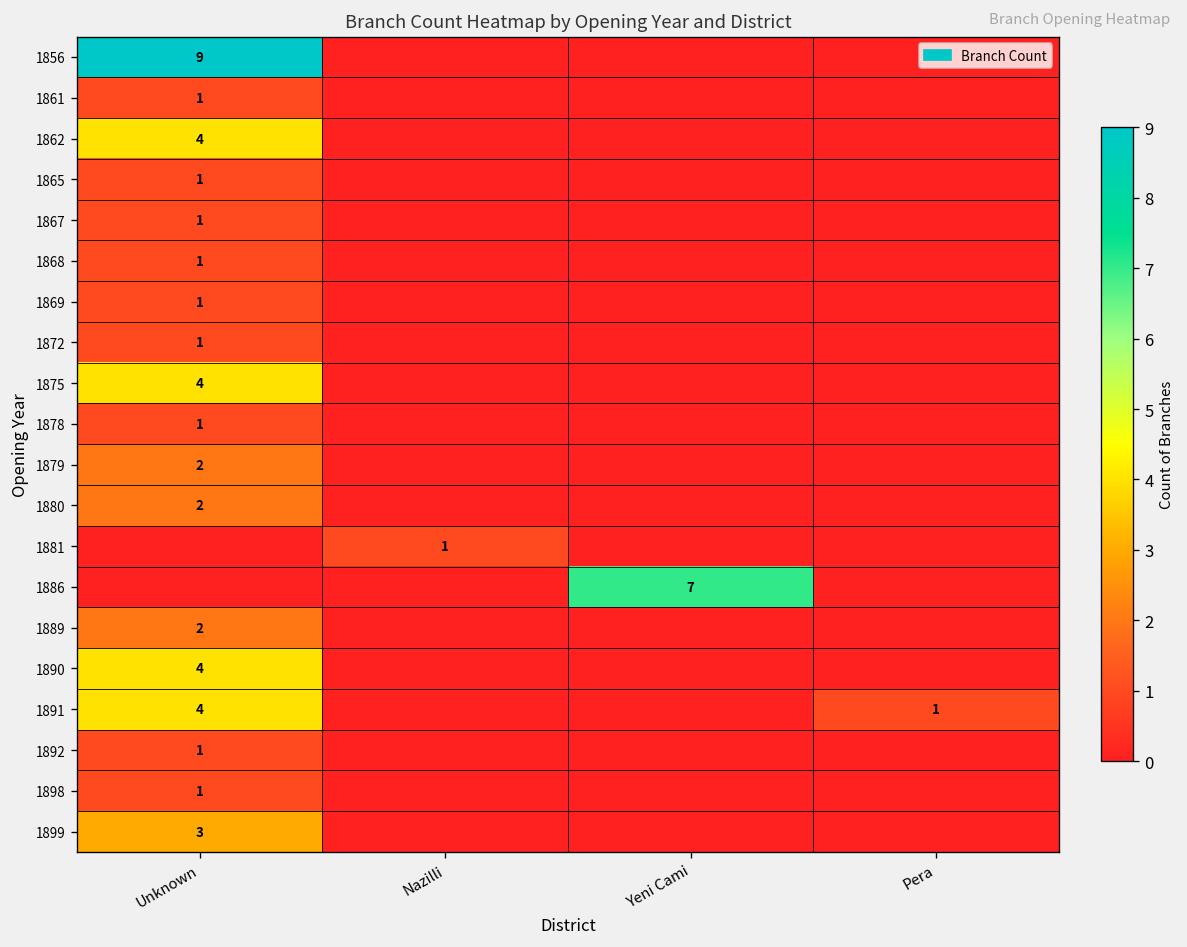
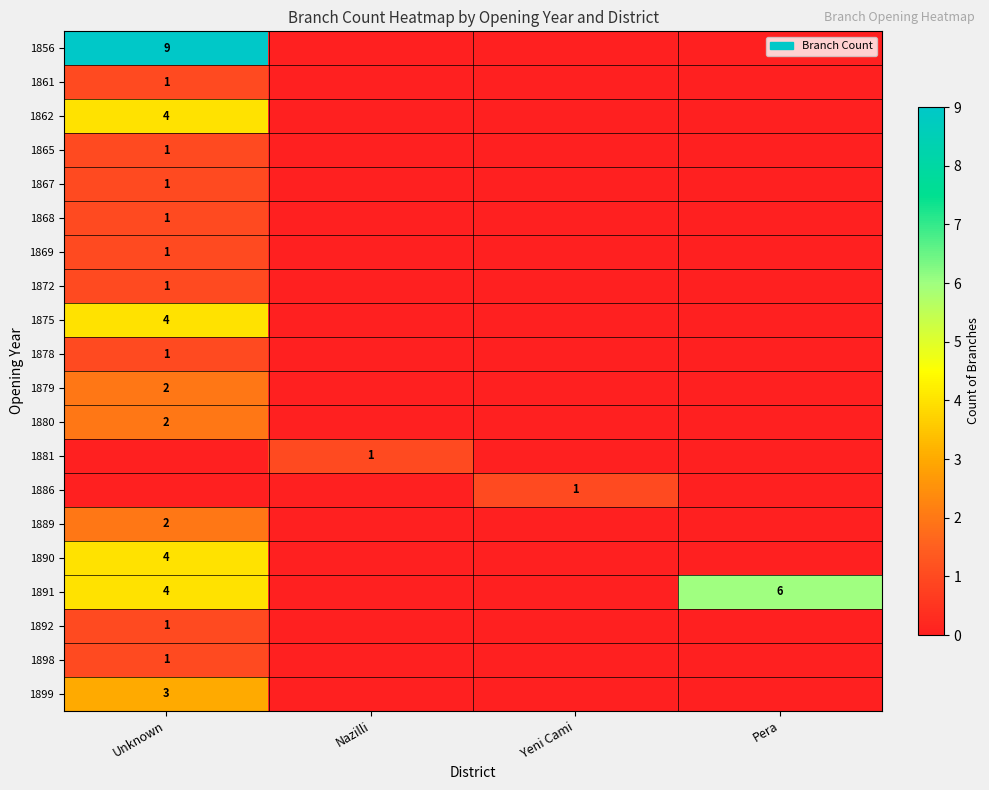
  {
    "1856": {
      "Unknown": 9
    },
    "1861": {
      "Unknown": 1
    },
    "1862": {
      "Unknown": 4
    },
    "1865": {
      "Unknown": 1
    },
    "1867": {
      "Unknown": 1
    },
    "1868": {
      "Unknown": 1
    },
    "1869": {
      "Unknown": 1
    },
    "1872": {
      "Unknown": 1
    },
    "1875": {
      "Unknown": 4
    },
    "1878": {
      "Unknown": 1
    },
    "1879": {
      "Unknown": 2
    },
    "1880": {
      "Unknown": 2
    },
    "1881": {
      "Nazilli": 1
    },
    "1886": {
-     "Yeni Cami": 7
+     "Yeni Cami": 1
    },
    "1889": {
      "Unknown": 2
    },
    "1890": {
      "Unknown": 4
    },
    "1891": {
      "Unknown": 4,
-     "Pera": 1
+     "Pera": 6
    },
    "1892": {
      "Unknown": 1
    },
    "1898": {
      "Unknown": 1
    },
    "1899": {
      "Unknown": 3
    }
  }
